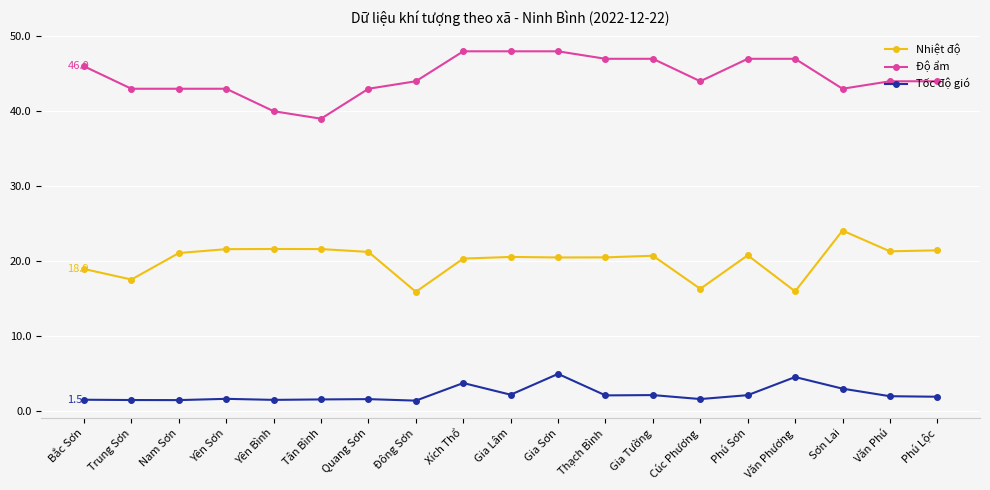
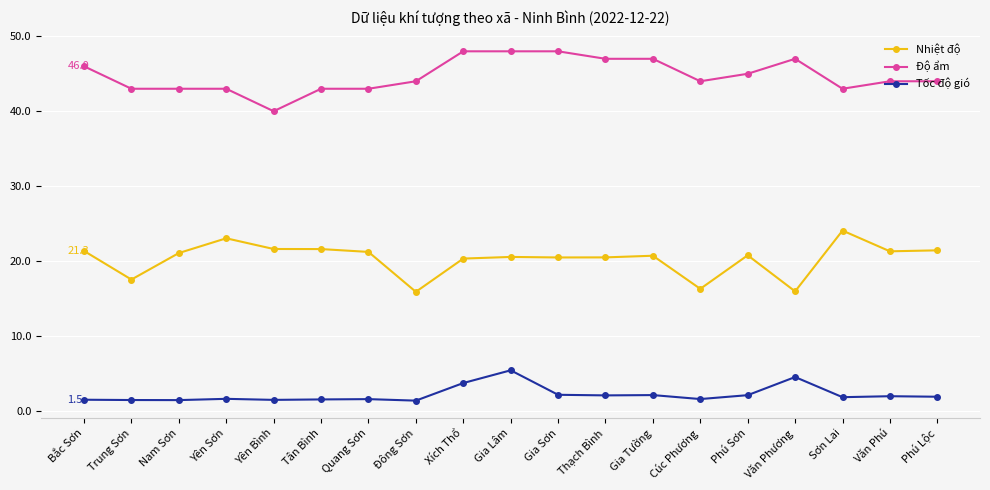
  {
    "Nhiệt độ": {
-     "Bắc Sơn": 18.9,
-     "Yên Sơn": 22
+     "Bắc Sơn": 21.3,
+     "Yên Sơn": 23
    },
    "Độ ẩm": {
      "Trung Sơn": 43,
      "Nam Sơn": 43,
      "Yên Sơn": 43,
      "Yên Bình": 40,
-     "Tân Bình": 39,
+     "Tân Bình": 43,
      "Quang Sơn": 43,
      "Đông Sơn": 44,
      "Xích Thổ": 48,
      "Gia Lâm": 48,
      "Gia Sơn": 48,
      "Thạch Bình": 47,
      "Gia Tường": 47,
      "Cúc Phương": 44,
-     "Phú Sơn": 47,
+     "Phú Sơn": 45,
      "Văn Phương": 47,
      "Sơn Lai": 43,
      "Văn Phú": 44,
      "Phú Lộc": 44
    },
    "Tốc độ gió": {
      "Trung Sơn": 1,
      "Nam Sơn": 1,
      "Yên Sơn": 2,
      "Yên Bình": 1,
      "Tân Bình": 2,
      "Quang Sơn": 2,
      "Đông Sơn": 1,
      "Xích Thổ": 4,
-     "Gia Lâm": 2,
-     "Gia Sơn": 5,
+     "Gia Lâm": 5,
+     "Gia Sơn": 2,
      "Thạch Bình": 2,
      "Gia Tường": 2,
      "Cúc Phương": 2,
      "Phú Sơn": 2,
      "Văn Phương": 5,
-     "Sơn Lai": 3,
+     "Sơn Lai": 2,
      "Văn Phú": 2,
      "Phú Lộc": 2
    }
  }
